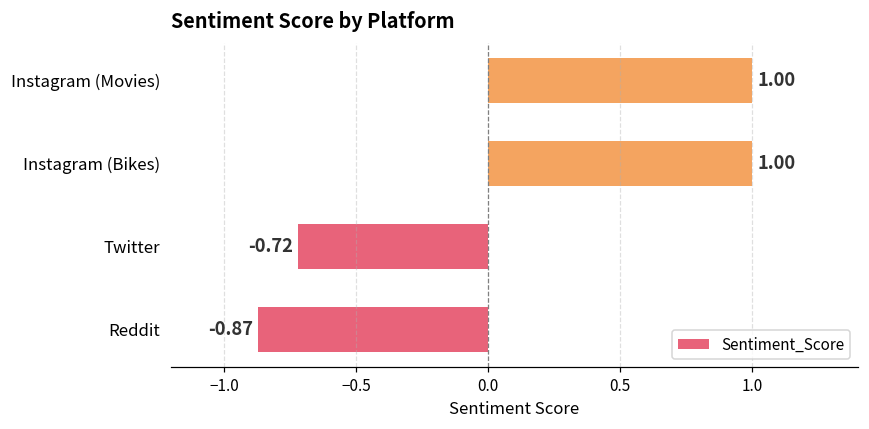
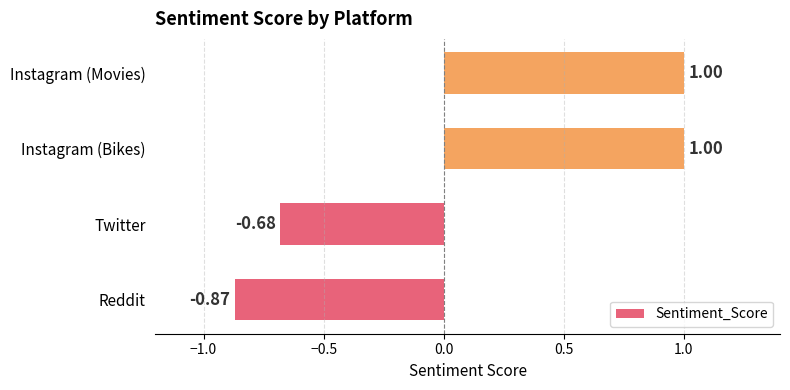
  {
    "Instagram (Movies)": 1.00,
    "Instagram (Bikes)": 1.00,
-   "Twitter": -0.72,
+   "Twitter": -0.68,
    "Reddit": -0.87
  }
